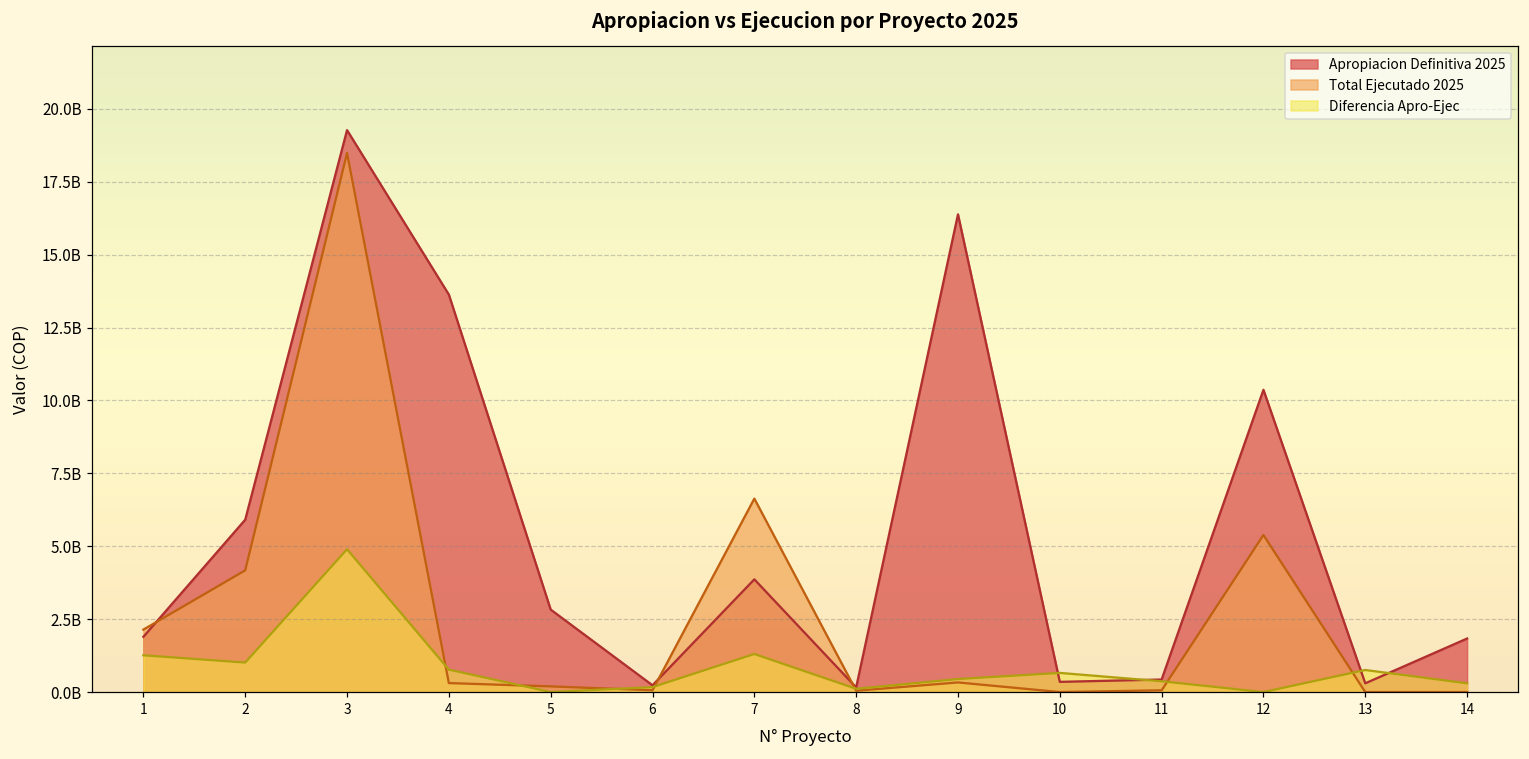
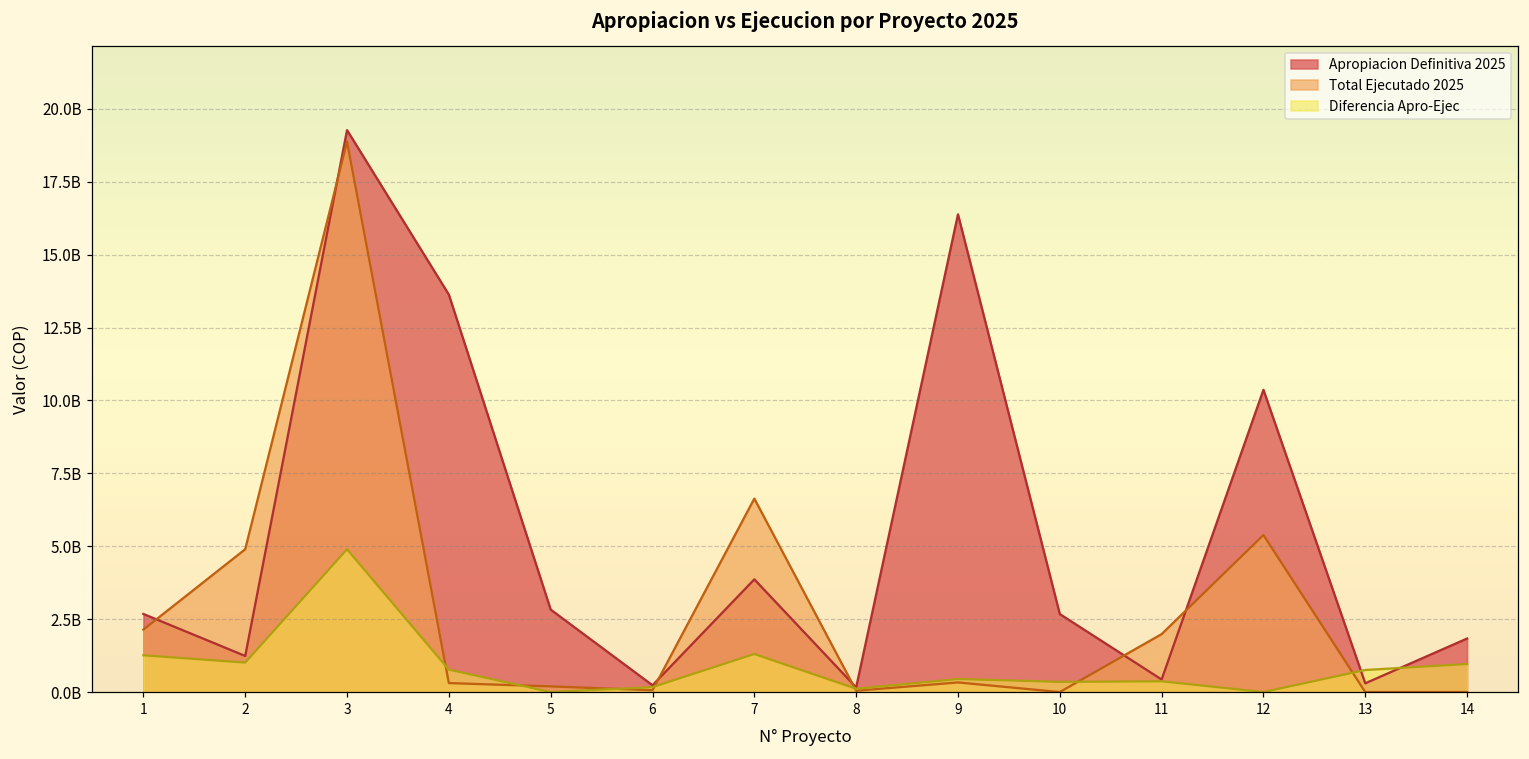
  {
    "Apropiacion Definitiva 2025": {
-     "1": 1900000000,
-     "2": 5900000000,
+     "1": 2700000000,
+     "2": 1200000000,
      "3": 19300000000,
      "4": 13600000000,
      "5": 2800000000,
      "7": 3900000000,
      "9": 16400000000,
-     "10": 400000000,
+     "10": 2700000000,
      "12": 10400000000,
      "13": 300000000,
      "14": 1800000000
    },
    "Total Ejecutado 2025": {
      "1": 2100000000,
-     "2": 4200000000,
-     "3": 18500000000,
+     "2": 4900000000,
+     "3": 18900000000,
      "4": 300000000,
      "5": 200000000,
      "6": 100000000,
      "7": 6600000000,
      "9": 300000000,
      "10": 0,
-     "11": 100000000,
+     "11": 2000000000,
      "12": 5400000000,
      "13": 0,
      "14": 0
    },
    "Diferencia Apro-Ejec": {
      "1": 1300000000,
      "2": 1000000000,
      "3": 4900000000,
      "4": 800000000,
      "5": 0,
      "7": 1300000000,
      "9": 400000000,
-     "10": 700000000,
+     "10": 400000000,
      "12": 0,
      "13": 800000000,
-     "14": 300000000
+     "14": 1000000000
    }
  }
